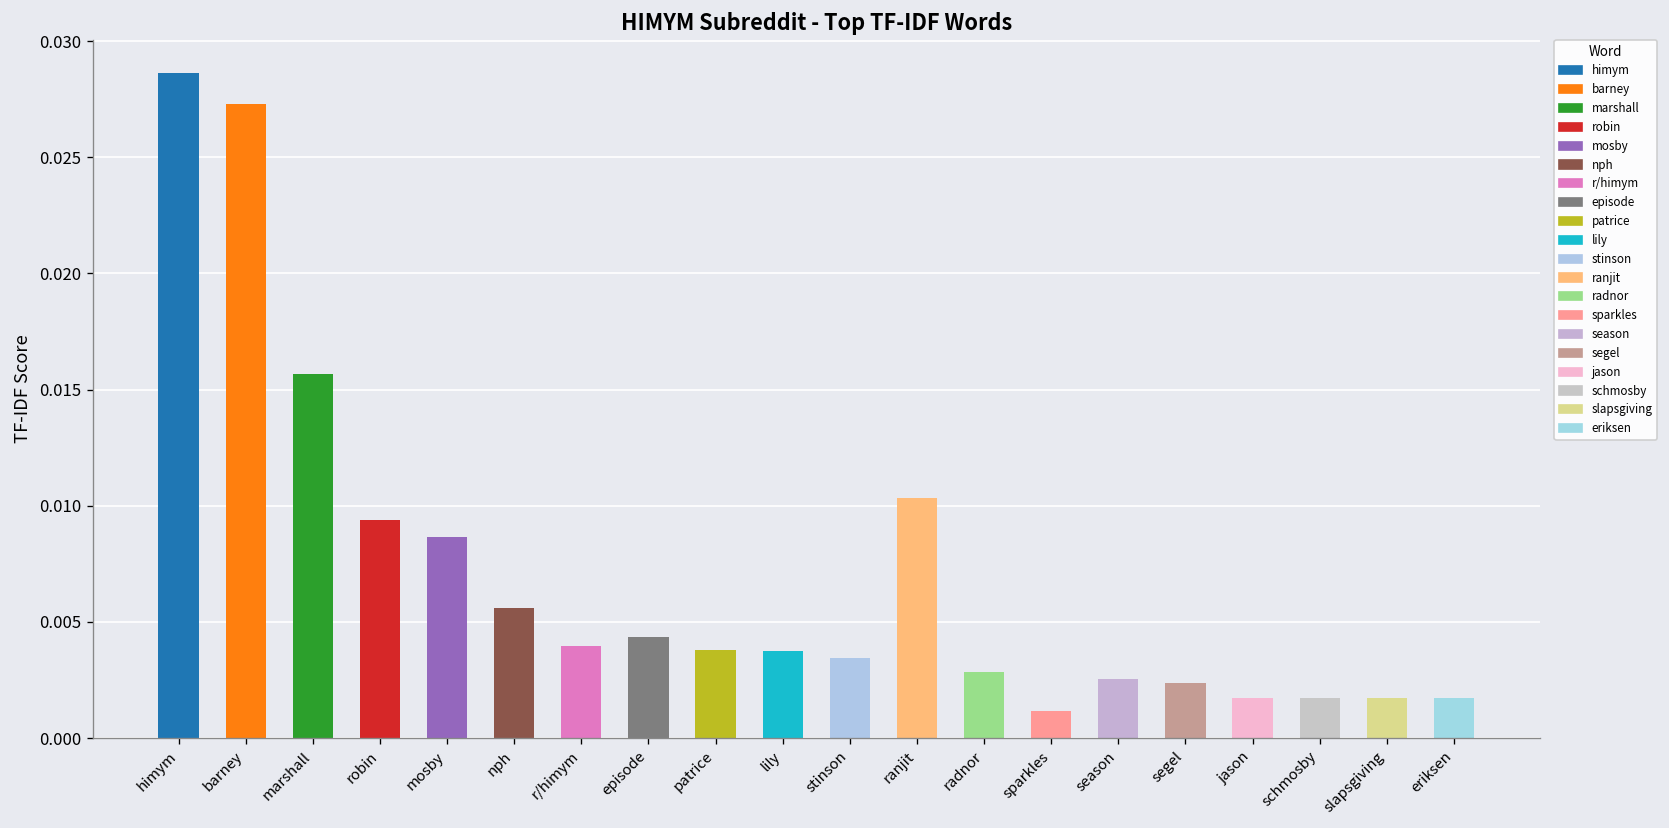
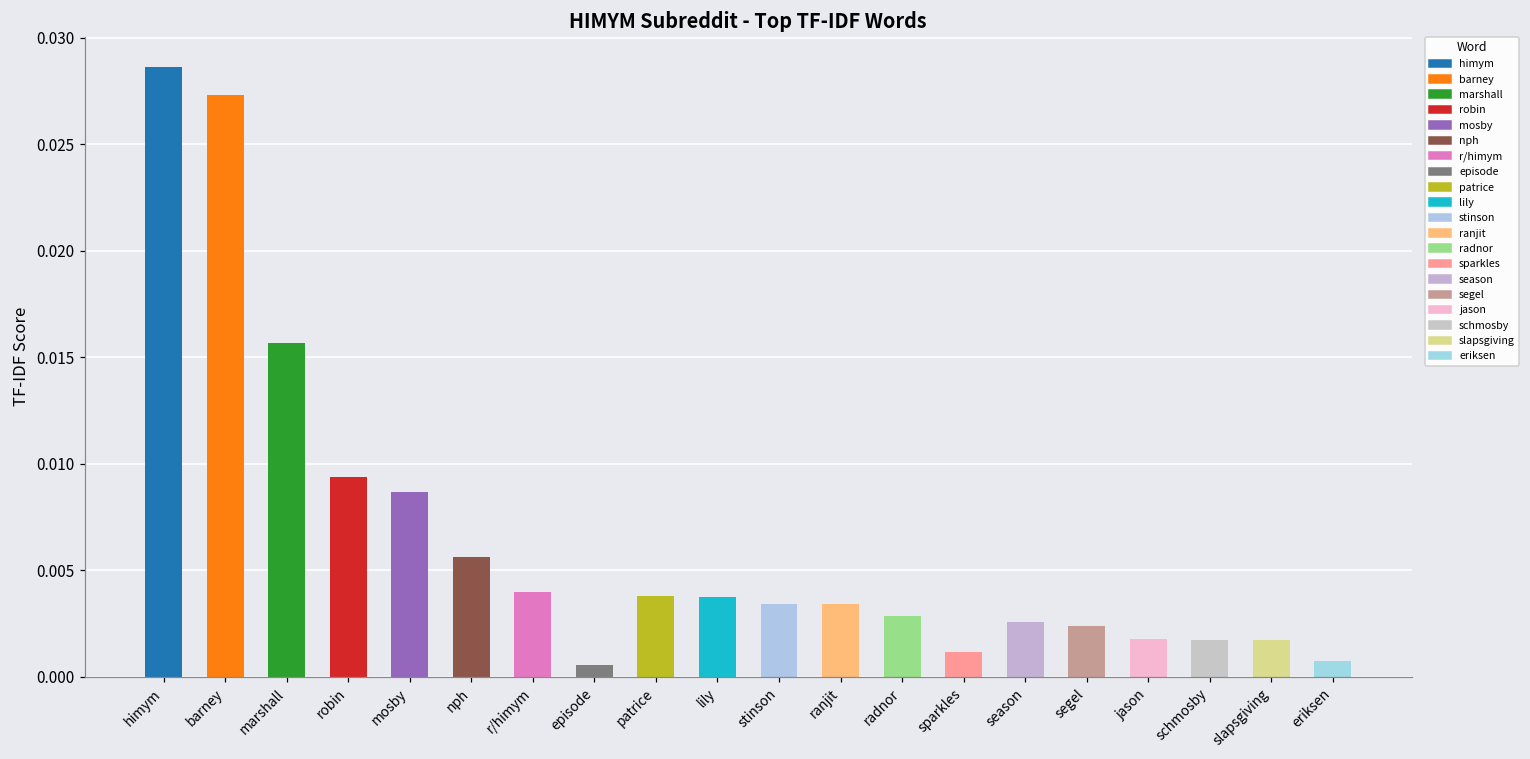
  {
    "himym": 0.0286,
    "barney": 0.0273,
    "marshall": 0.0157,
    "robin": 0.0094,
    "mosby": 0.0087,
    "nph": 0.0056,
    "r/himym": 0.0040,
-   "episode": 0.0044,
+   "episode": 0.0006,
    "patrice": 0.0038,
    "lily": 0.0038,
    "stinson": 0.0034,
-   "ranjit": 0.0103,
+   "ranjit": 0.0034,
    "radnor": 0.0029,
    "sparkles": 0.0011,
    "season": 0.0025,
    "segel": 0.0024,
    "jason": 0.0017,
    "schmosby": 0.0017,
    "slapsgiving": 0.0017,
-   "eriksen": 0.0017
+   "eriksen": 0.0007
  }
